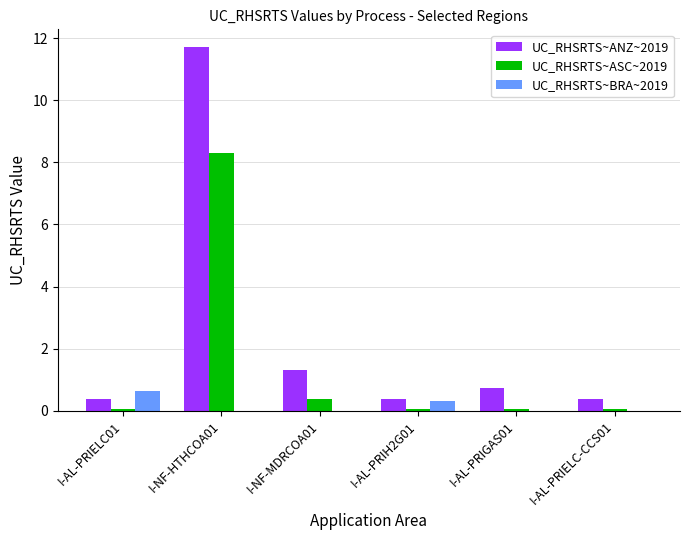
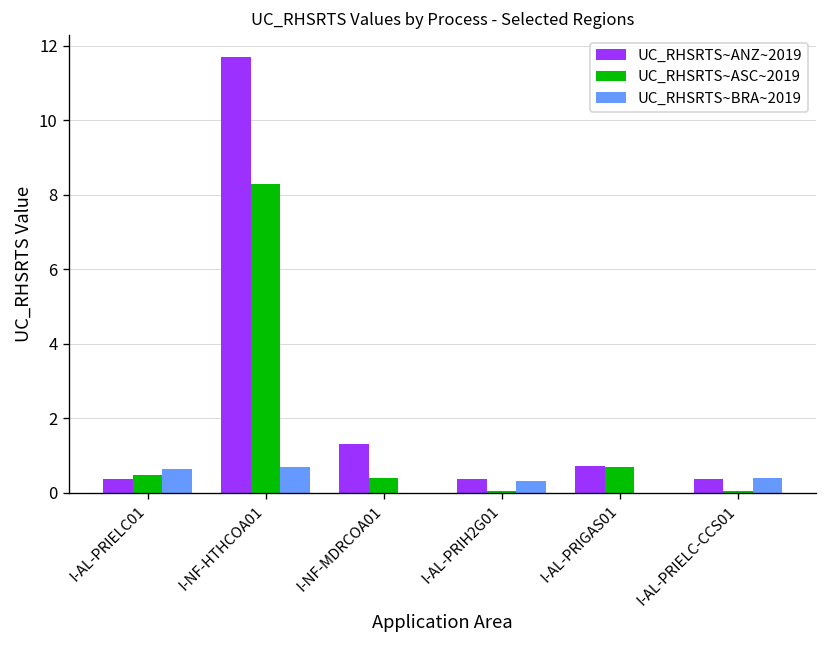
  {
    "UC_RHSRTS~ANZ~2019": {
      "I-AL-PRIELC01": 0.4,
      "I-NF-HTHCOA01": 11.7,
      "I-NF-MDRCOA01": 1.3,
      "I-AL-PRIH2G01": 0.4,
      "I-AL-PRIGAS01": 0.7,
      "I-AL-PRIELC-CCS01": 0.4
    },
    "UC_RHSRTS~ASC~2019": {
-     "I-AL-PRIELC01": 0.1,
+     "I-AL-PRIELC01": 0.5,
      "I-NF-HTHCOA01": 8.3,
      "I-NF-MDRCOA01": 0.4,
-     "I-AL-PRIGAS01": 0.1
+     "I-AL-PRIGAS01": 0.7
    },
    "UC_RHSRTS~BRA~2019": {
      "I-AL-PRIELC01": 0.6,
-     "I-NF-HTHCOA01": 0.0,
+     "I-NF-HTHCOA01": 0.7,
      "I-NF-MDRCOA01": 0.0,
      "I-AL-PRIH2G01": 0.3,
-     "I-AL-PRIELC-CCS01": 0.0
+     "I-AL-PRIELC-CCS01": 0.4
    }
  }
